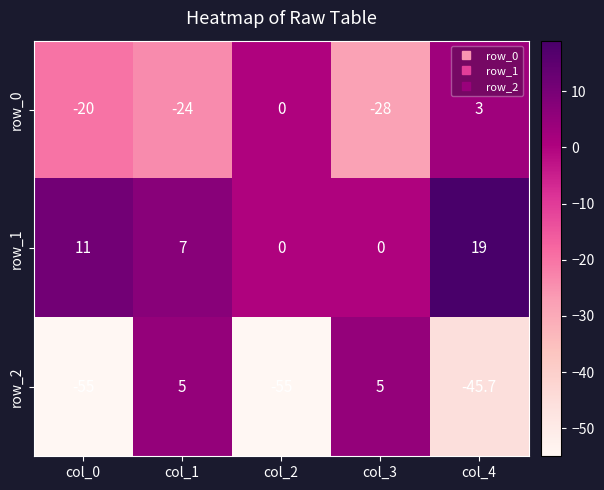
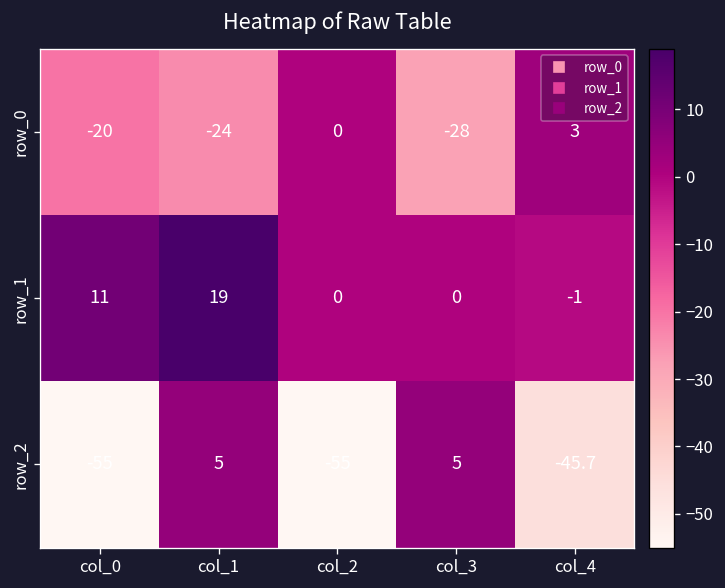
  {
    "row_0": {
      "col_0": -20,
      "col_1": -24,
      "col_2": 0,
      "col_3": -28,
      "col_4": 3
    },
    "row_1": {
      "col_0": 11,
-     "col_1": 7,
+     "col_1": 19,
      "col_2": 0,
      "col_3": 0,
-     "col_4": 19
+     "col_4": -1
    },
    "row_2": {
      "col_1": 5,
      "col_3": 5
    }
  }
